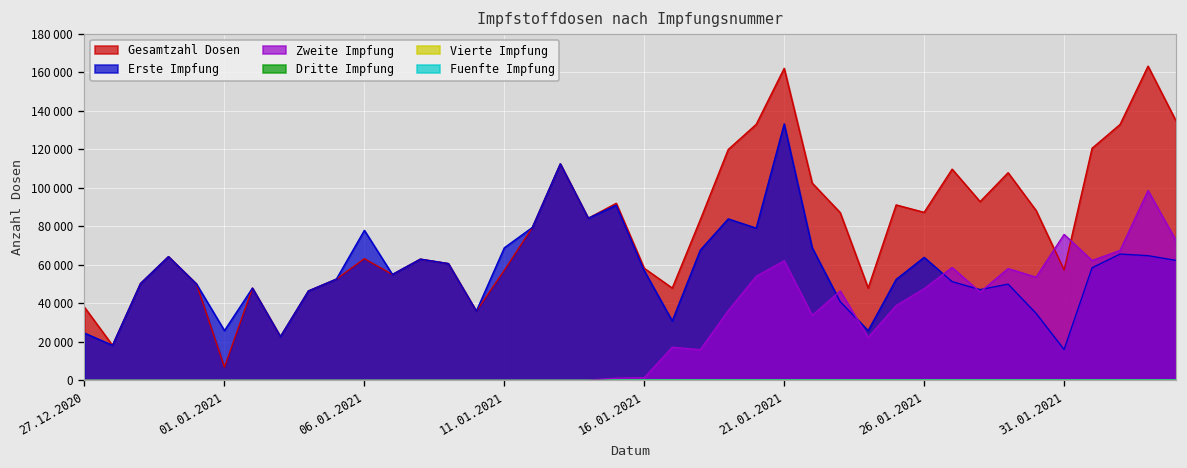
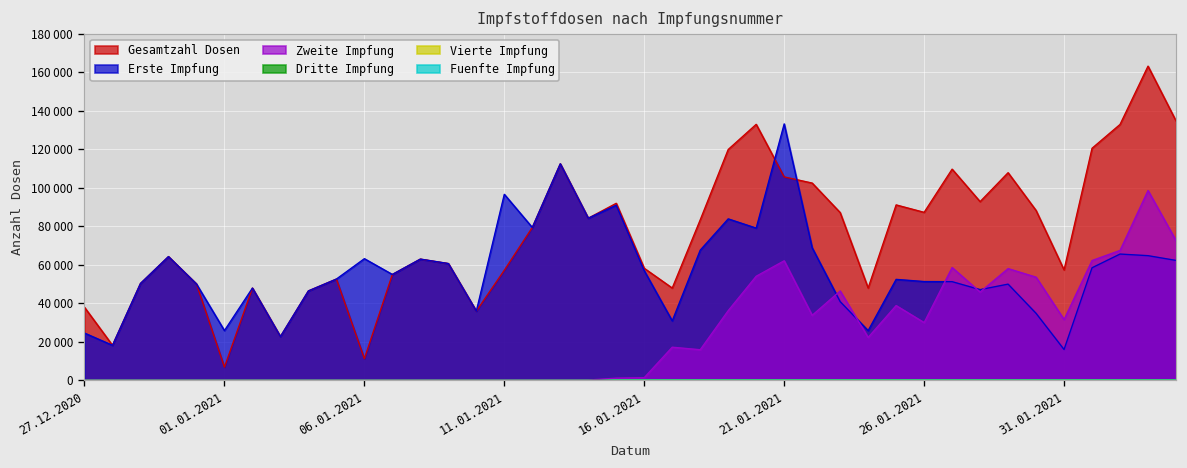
  {
    "Gesamtzahl Dosen": {
      "27.12.2020": 38000,
      "01.01.2021": 7000,
-     "06.01.2021": 63000,
+     "06.01.2021": 11000,
      "11.01.2021": 57000,
-     "21.01.2021": 162000,
+     "21.01.2021": 106000,
      "26.01.2021": 87000,
      "31.01.2021": 57000
    },
    "Erste Impfung": {
      "27.12.2020": 24000,
      "01.01.2021": 26000,
-     "06.01.2021": 78000,
-     "11.01.2021": 69000,
+     "06.01.2021": 63000,
+     "11.01.2021": 97000,
      "21.01.2021": 133000,
-     "26.01.2021": 64000,
+     "26.01.2021": 51000,
      "31.01.2021": 16000
    },
    "Zweite Impfung": {
      "21.01.2021": 62000,
-     "26.01.2021": 48000,
-     "31.01.2021": 76000
+     "26.01.2021": 30000,
+     "31.01.2021": 31000
    },
    "Fuenfte Impfung": {
      "21.01.2021": 0,
      "26.01.2021": 0,
      "31.01.2021": 0
    }
  }
